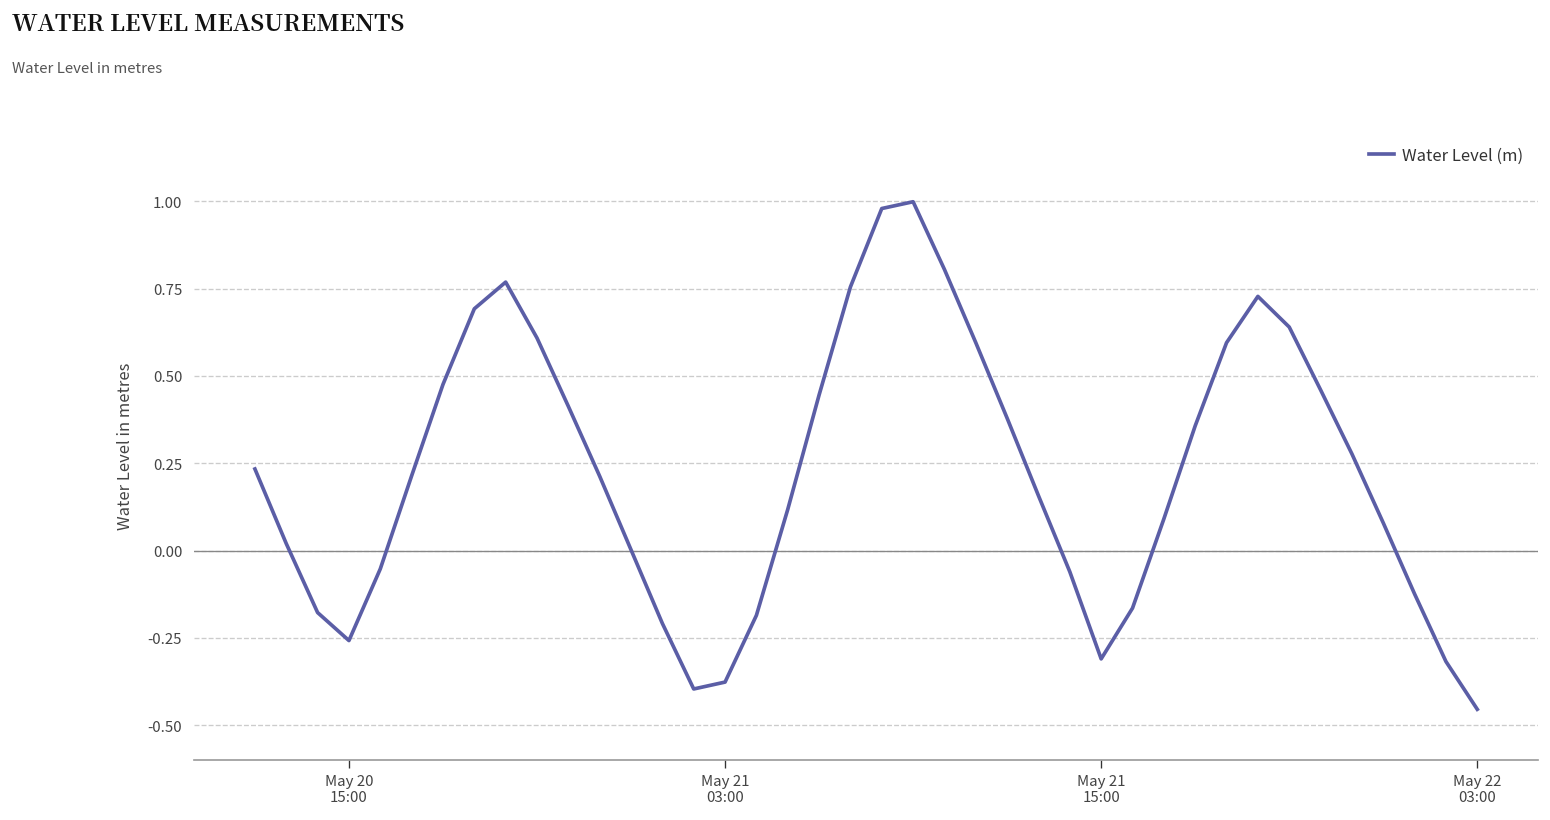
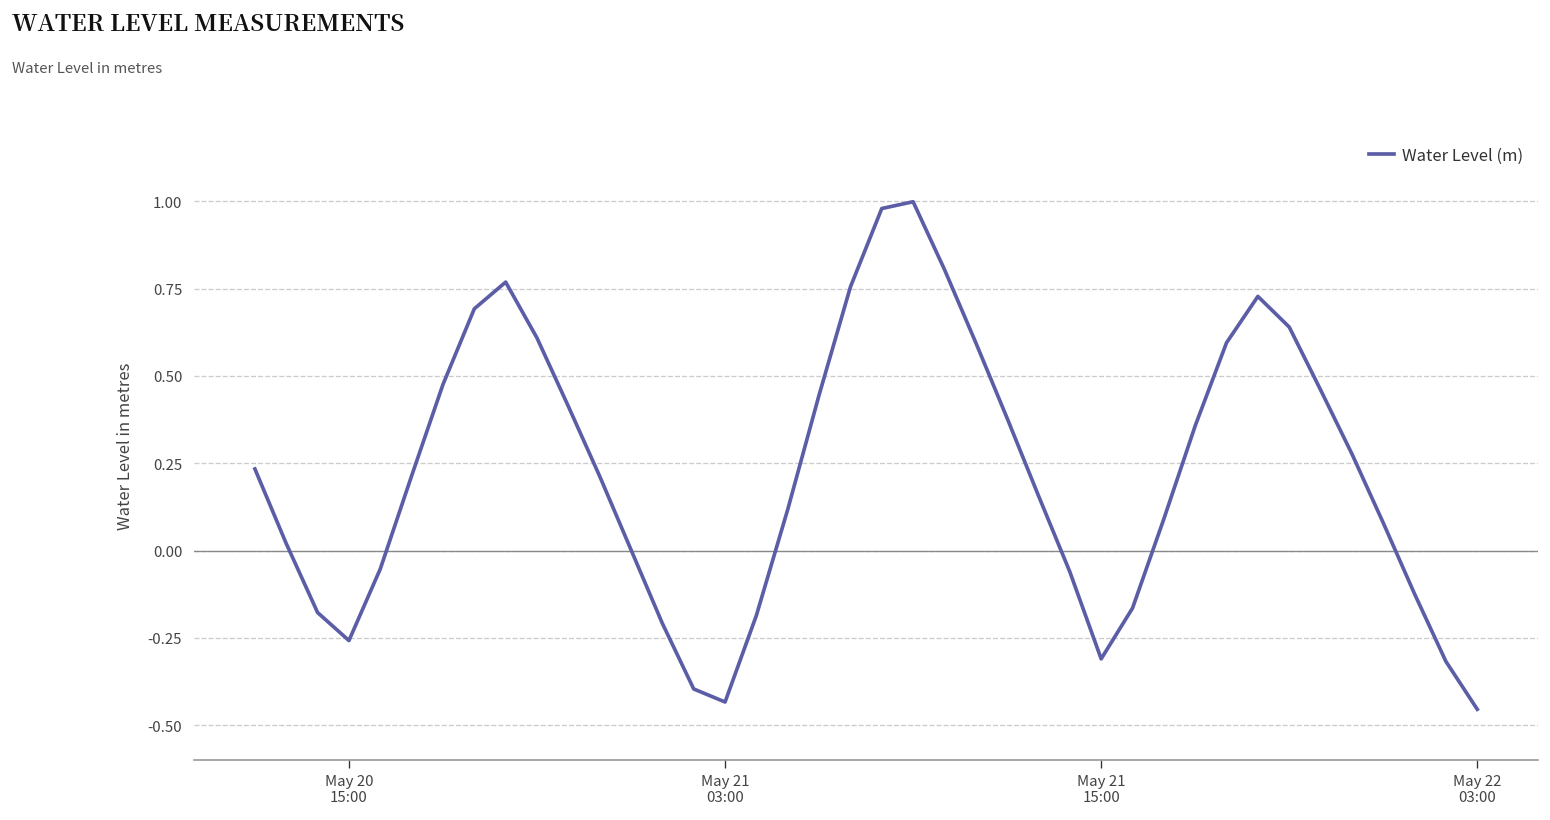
  {
    "May 20 15:00": -0.26,
-   "May 21 03:00": -0.38,
+   "May 21 03:00": -0.43,
    "May 21 15:00": -0.31,
    "May 22 03:00": -0.45
  }
